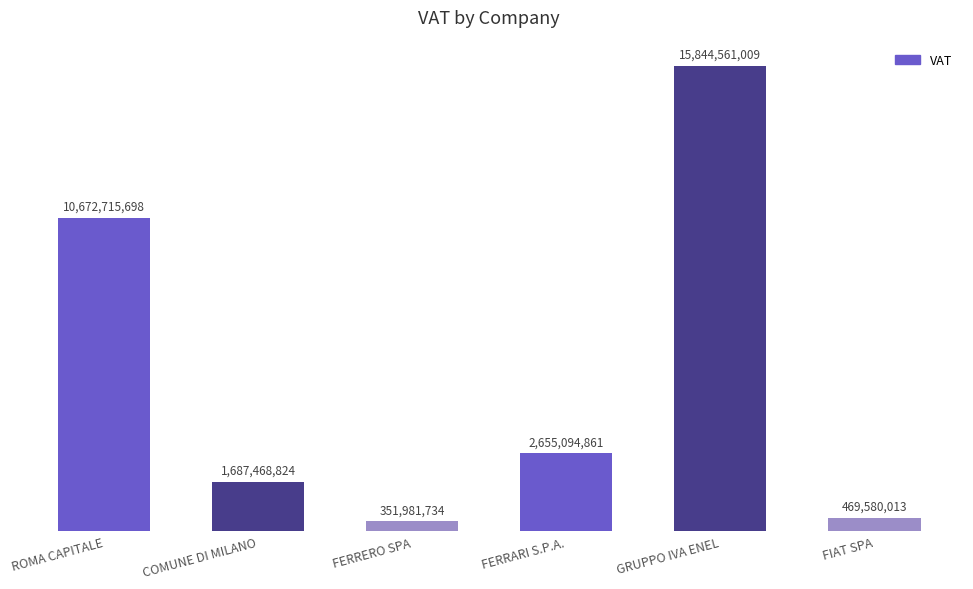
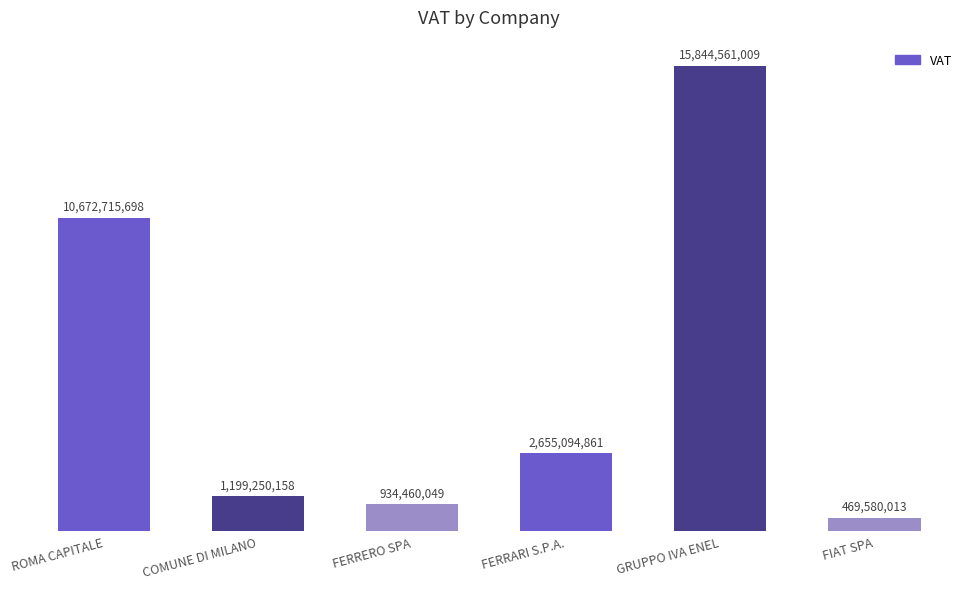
  {
    "ROMA CAPITALE": "10,672,715,698",
-   "COMUNE DI MILANO": "1,687,468,824",
-   "FERRERO SPA": "351,981,734",
+   "COMUNE DI MILANO": "1,199,250,158",
+   "FERRERO SPA": "934,460,049",
    "FERRARI S.P.A.": "2,655,094,861",
    "GRUPPO IVA ENEL": "15,844,561,009",
    "FIAT SPA": "469,580,013"
  }
